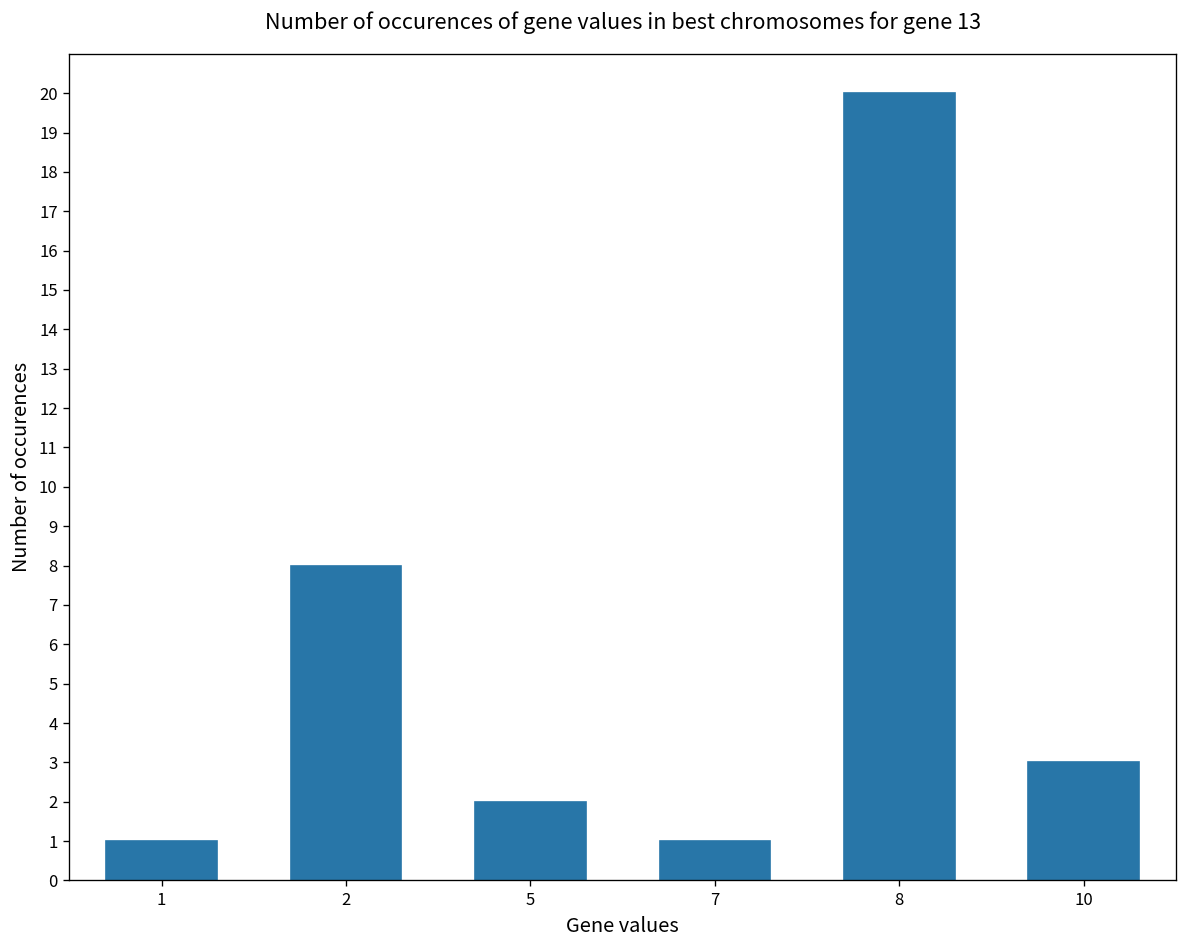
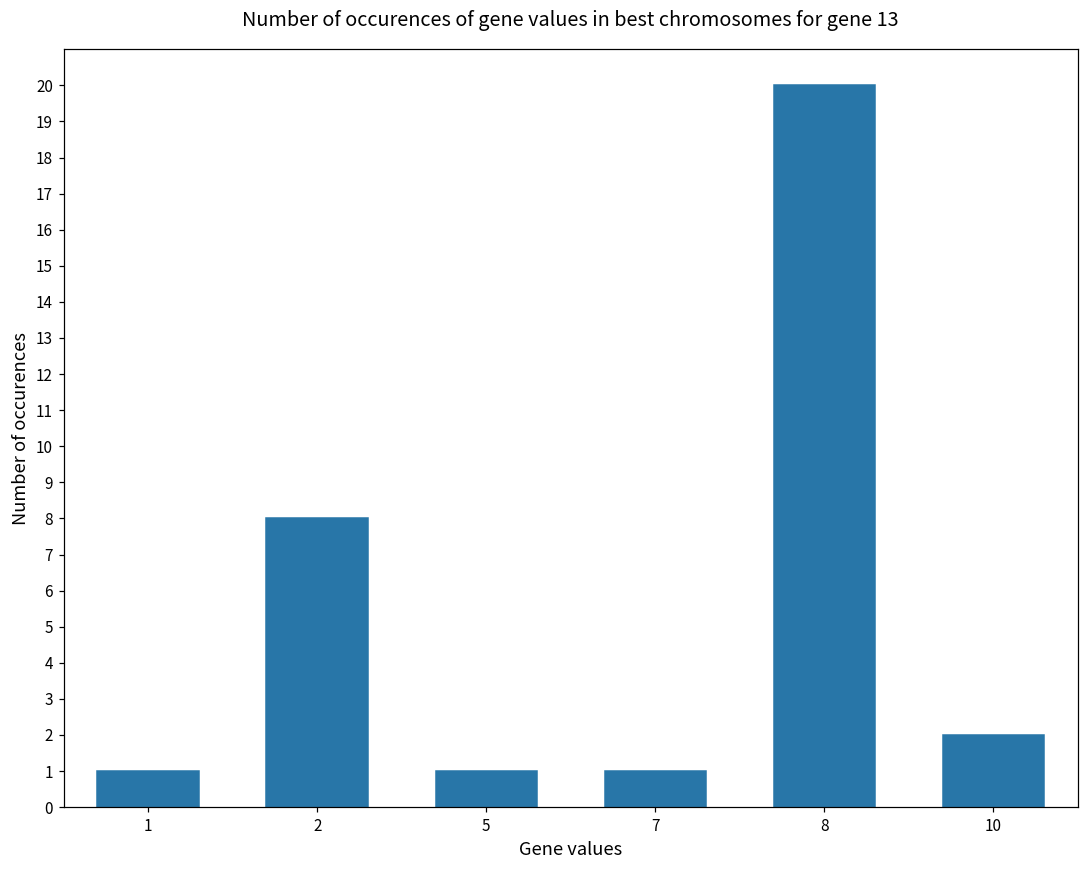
  {
    "1": 1,
    "2": 8,
-   "5": 2,
+   "5": 1,
    "7": 1,
    "8": 20,
-   "10": 3
+   "10": 2
  }
